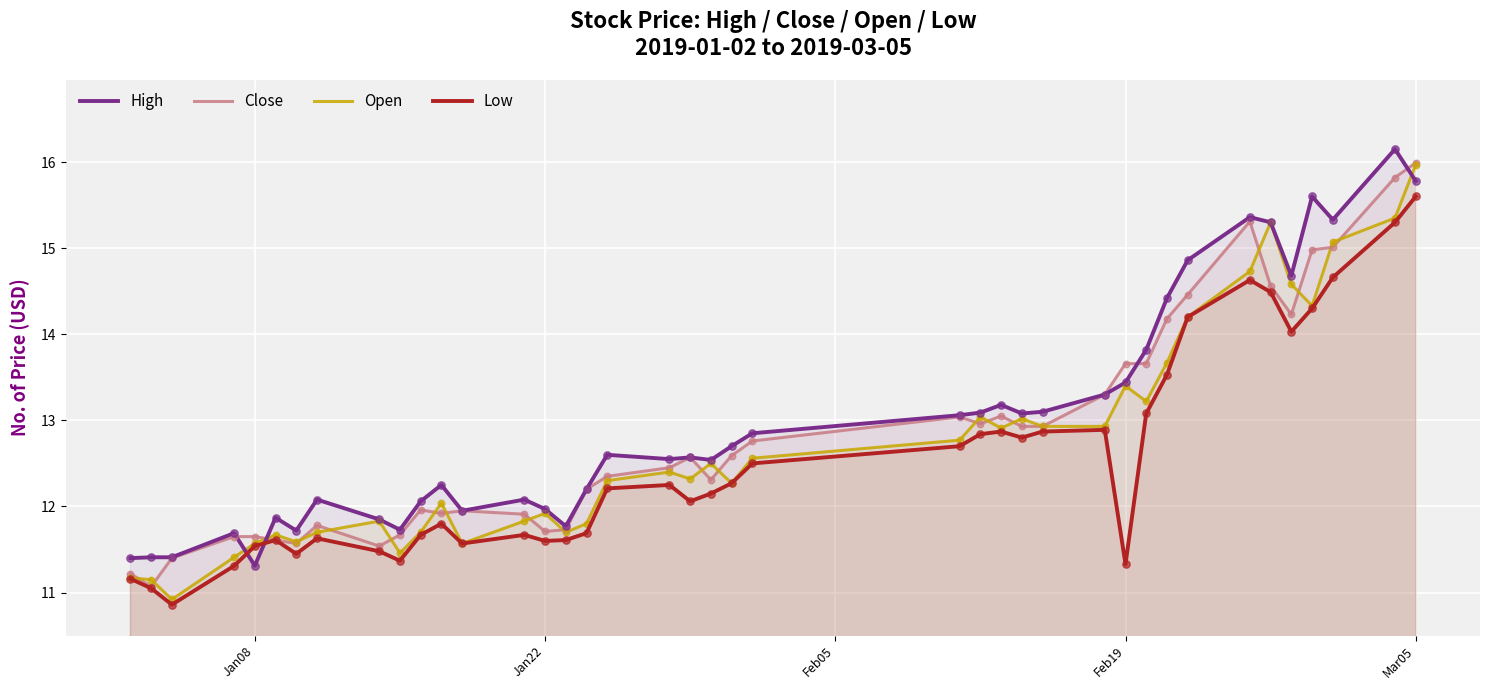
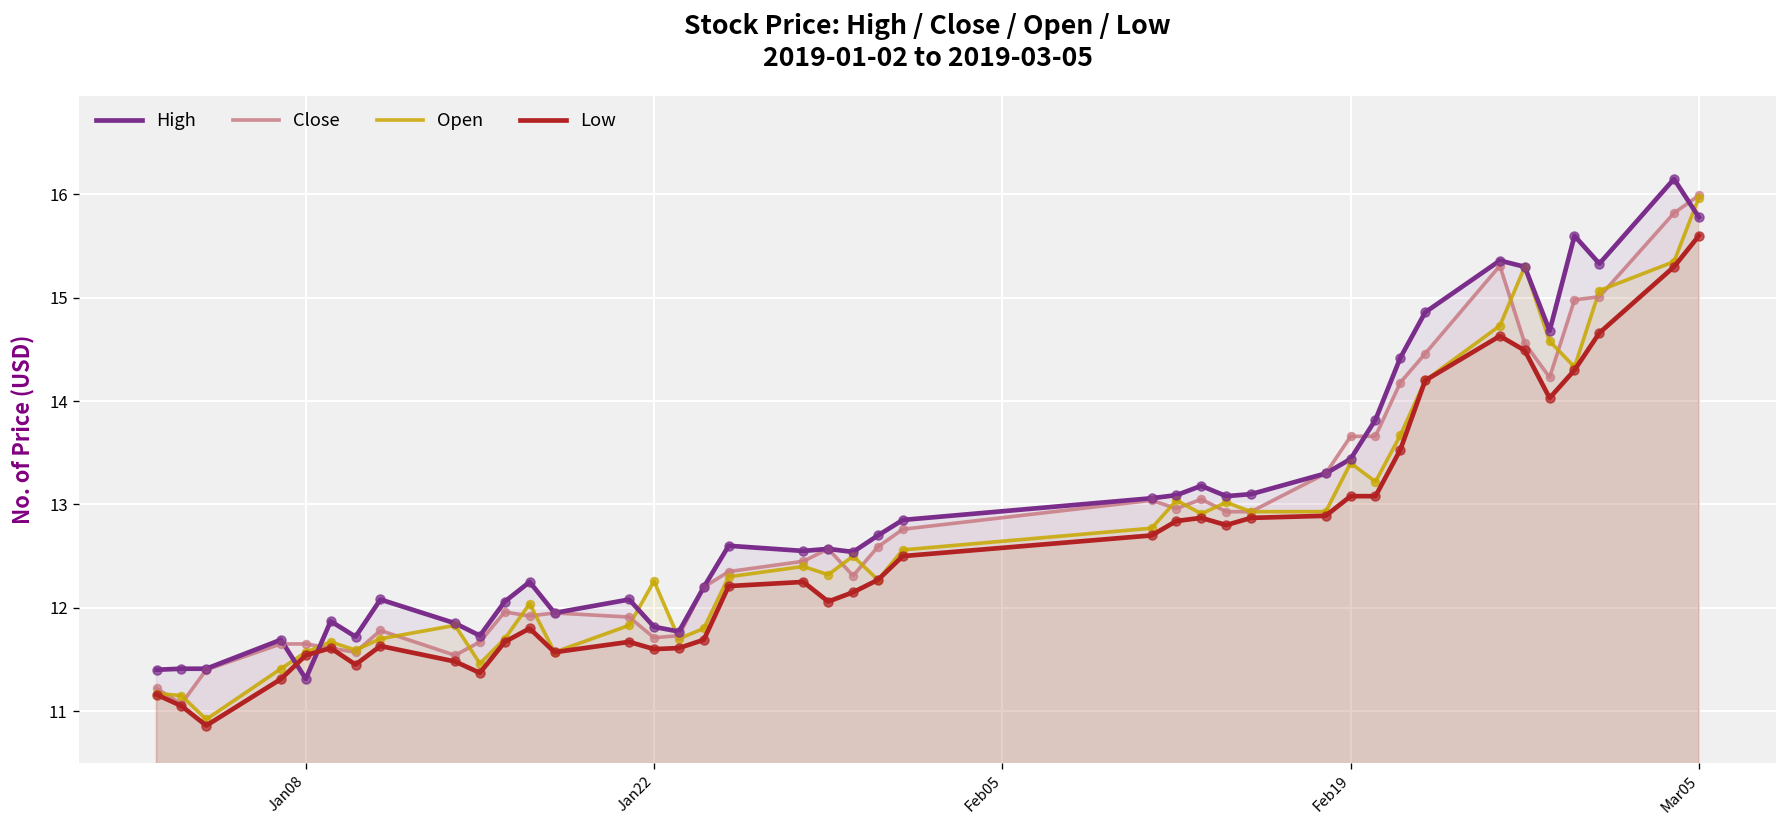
  {
    "High": {
      "Jan08": 11.3,
-     "Jan22": 12.0,
+     "Jan22": 11.8,
      "Feb19": 13.4,
      "Mar05": 15.8
    },
    "Close": {
      "Jan08": 11.6,
      "Jan22": 11.7,
      "Feb19": 13.7
    },
    "Open": {
      "Jan08": 11.6,
-     "Jan22": 11.9,
+     "Jan22": 12.3,
      "Feb19": 13.4
    },
    "Low": {
      "Jan08": 11.5,
      "Jan22": 11.6,
-     "Feb19": 11.3,
+     "Feb19": 13.1,
      "Mar05": 15.6
    }
  }
